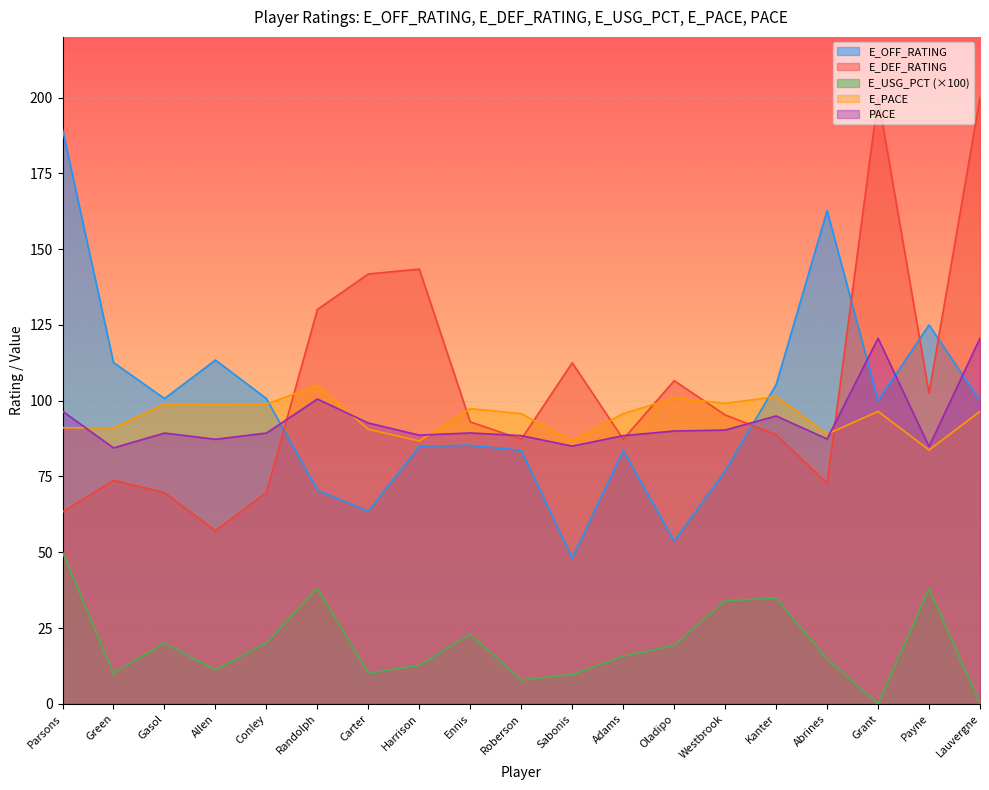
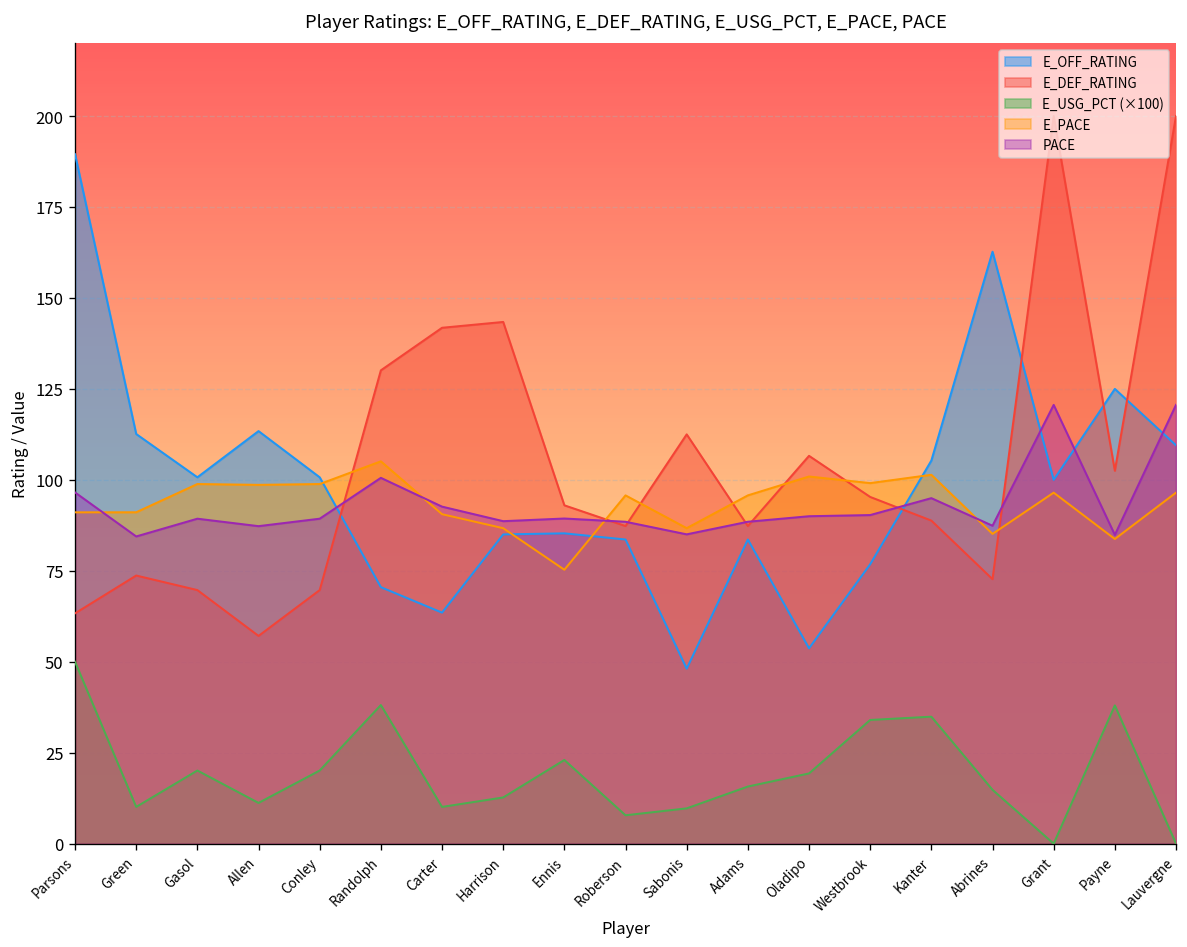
  {
    "E_OFF_RATING": {
      "Parsons": 190,
      "Green": 113,
      "Gasol": 101,
      "Allen": 113,
      "Conley": 101,
      "Randolph": 71,
      "Carter": 64,
      "Harrison": 85,
      "Ennis": 85,
      "Roberson": 84,
      "Sabonis": 48,
      "Adams": 84,
      "Oladipo": 54,
      "Westbrook": 77,
      "Kanter": 105,
      "Abrines": 163,
      "Grant": 100,
      "Payne": 125,
-     "Lauvergne": 100
+     "Lauvergne": 110
    },
    "E_DEF_RATING": {
      "Parsons": 63,
      "Green": 74,
      "Gasol": 70,
      "Allen": 57,
      "Conley": 70,
      "Randolph": 130,
      "Carter": 142,
      "Harrison": 143,
      "Ennis": 93,
      "Roberson": 87,
      "Sabonis": 113,
      "Adams": 87,
      "Oladipo": 107,
      "Westbrook": 95,
      "Kanter": 89,
      "Abrines": 73,
      "Payne": 103,
      "Lauvergne": 200
    },
    "E_USG_PCT (×100)": {
      "Parsons": 50,
      "Green": 10,
      "Gasol": 20,
      "Allen": 11,
      "Conley": 20,
      "Randolph": 38,
      "Carter": 10,
      "Harrison": 13,
      "Ennis": 23,
      "Roberson": 8,
      "Sabonis": 10,
      "Adams": 16,
      "Oladipo": 19,
      "Westbrook": 34,
      "Kanter": 35,
      "Abrines": 15,
      "Grant": 0,
      "Payne": 38,
      "Lauvergne": 0
    },
    "E_PACE": {
      "Parsons": 91,
      "Green": 91,
      "Gasol": 99,
      "Allen": 99,
      "Conley": 99,
      "Randolph": 105,
      "Carter": 91,
      "Harrison": 87,
-     "Ennis": 97,
+     "Ennis": 75,
      "Roberson": 96,
      "Sabonis": 87,
      "Adams": 96,
      "Oladipo": 101,
      "Westbrook": 99,
      "Kanter": 101,
-     "Abrines": 89,
+     "Abrines": 85,
      "Grant": 96,
      "Payne": 84,
      "Lauvergne": 96
    },
    "PACE": {
      "Parsons": 97,
      "Green": 84,
      "Gasol": 89,
      "Allen": 87,
      "Conley": 89,
      "Randolph": 101,
      "Carter": 93,
      "Harrison": 89,
      "Ennis": 89,
      "Roberson": 88,
      "Sabonis": 85,
      "Adams": 88,
      "Oladipo": 90,
      "Westbrook": 90,
      "Kanter": 95,
      "Abrines": 87,
      "Grant": 121,
      "Payne": 85,
      "Lauvergne": 121
    }
  }
